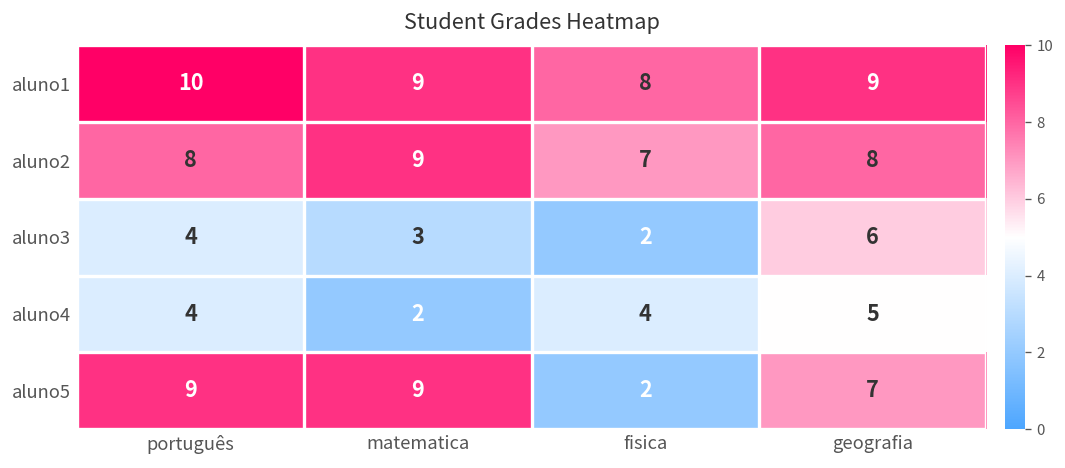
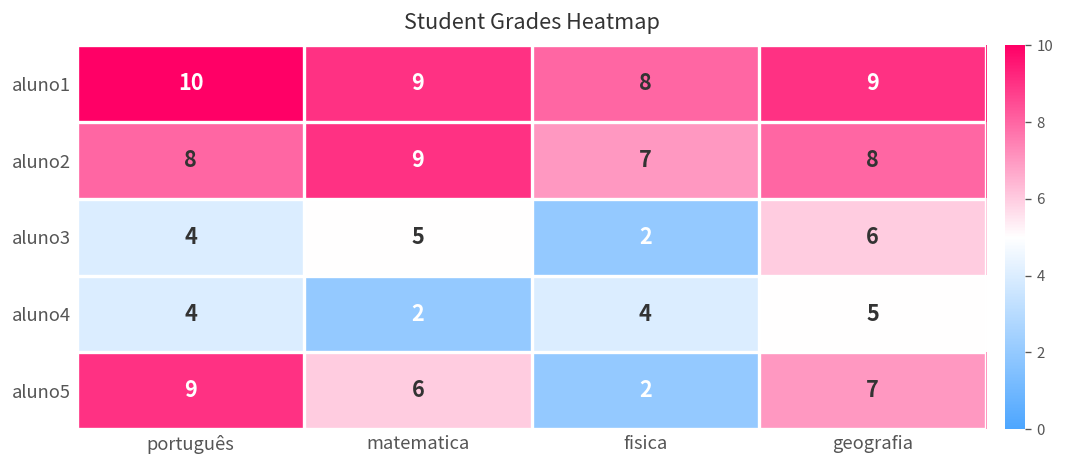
  {
    "aluno1": {
      "português": 10,
      "matematica": 9,
      "fisica": 8,
      "geografia": 9
    },
    "aluno2": {
      "português": 8,
      "matematica": 9,
      "fisica": 7,
      "geografia": 8
    },
    "aluno3": {
      "português": 4,
-     "matematica": 3,
+     "matematica": 5,
      "fisica": 2,
      "geografia": 6
    },
    "aluno4": {
      "português": 4,
      "matematica": 2,
      "fisica": 4,
      "geografia": 5
    },
    "aluno5": {
      "português": 9,
-     "matematica": 9,
+     "matematica": 6,
      "fisica": 2,
      "geografia": 7
    }
  }
